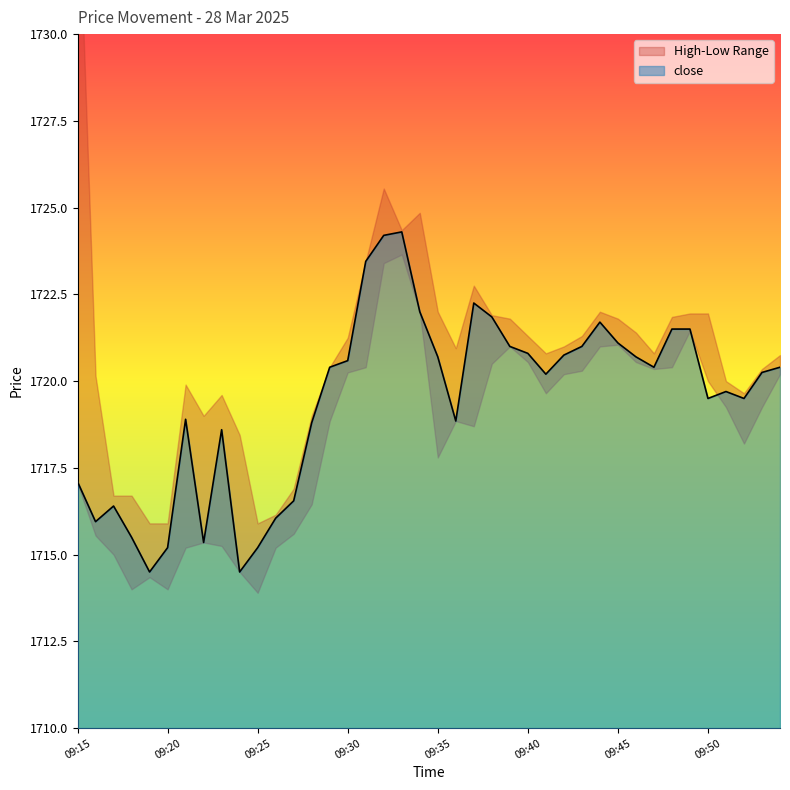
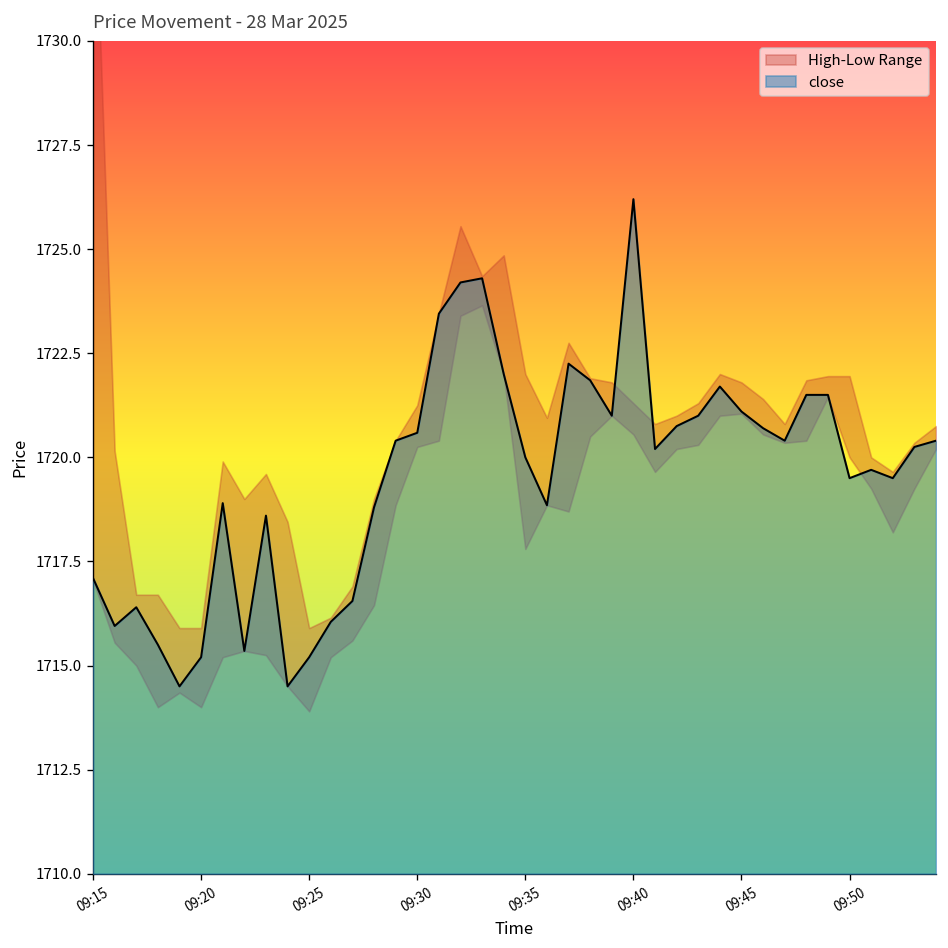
  {
    "close": {
      "09:15": 1717.1,
      "09:20": 1715.2,
      "09:25": 1715.2,
      "09:30": 1720.6,
-     "09:35": 1720.7,
-     "09:40": 1720.8,
+     "09:35": 1720.0,
+     "09:40": 1726.2,
      "09:45": 1721.1,
      "09:50": 1719.5
    }
  }
